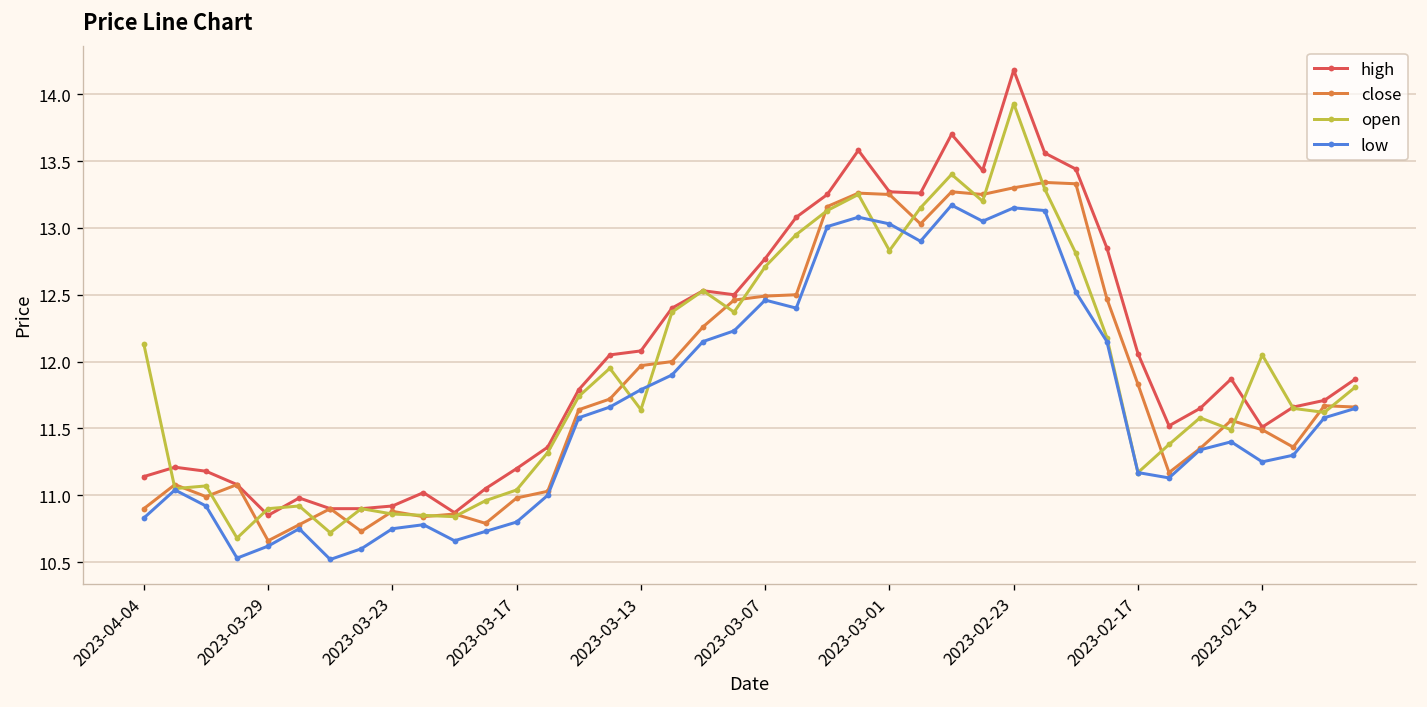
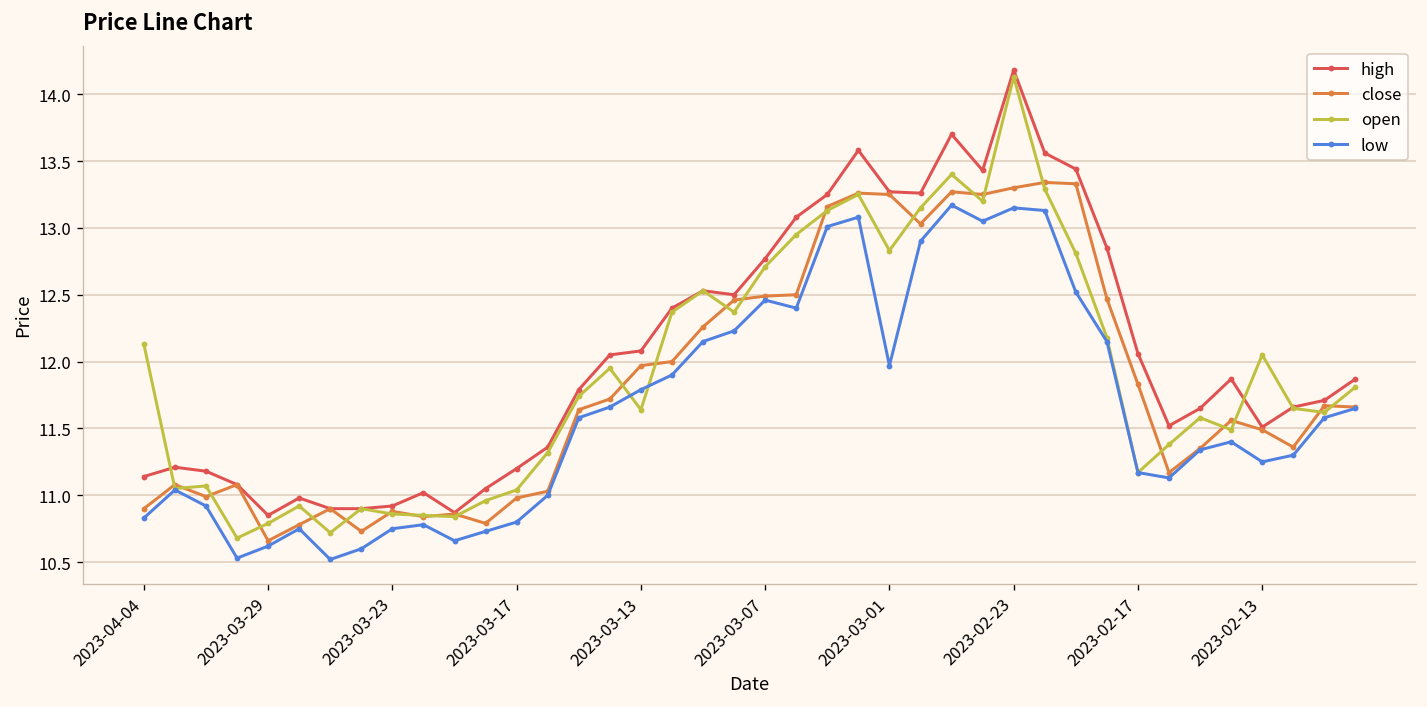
  {
    "open": {
      "2023-04-04": 12.13,
-     "2023-03-29": 10.90,
+     "2023-03-29": 10.79,
      "2023-03-17": 11.04,
      "2023-03-13": 11.64,
      "2023-03-07": 12.71,
      "2023-03-01": 12.83,
-     "2023-02-23": 13.93,
+     "2023-02-23": 14.13,
      "2023-02-13": 12.05
    },
    "low": {
      "2023-04-04": 10.83,
      "2023-03-29": 10.62,
      "2023-03-23": 10.75,
      "2023-03-17": 10.80,
      "2023-03-13": 11.79,
      "2023-03-07": 12.46,
-     "2023-03-01": 13.03,
+     "2023-03-01": 11.97,
      "2023-02-23": 13.15,
      "2023-02-13": 11.25
    }
  }
